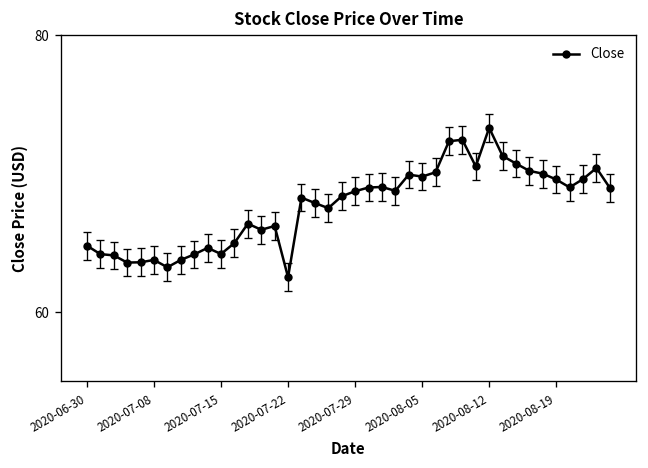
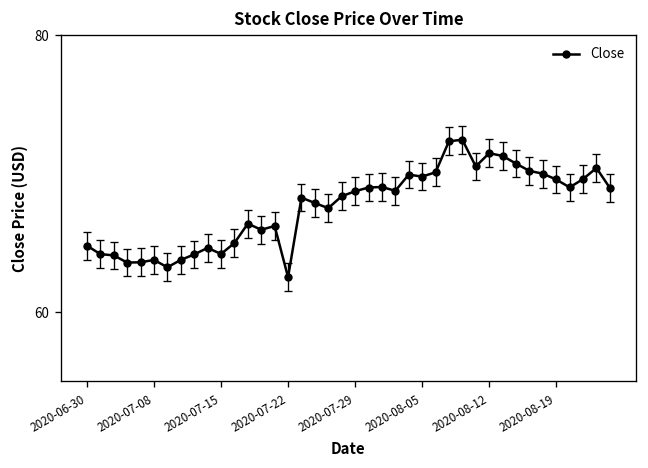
  {
    "Close": {
      "2020-06-30": 64.8,
      "2020-07-08": 63.8,
      "2020-07-15": 64.2,
      "2020-07-22": 62.5,
      "2020-07-29": 68.7,
      "2020-08-05": 69.8,
-     "2020-08-12": 73.3,
+     "2020-08-12": 71.5,
      "2020-08-19": 69.6
    }
  }
